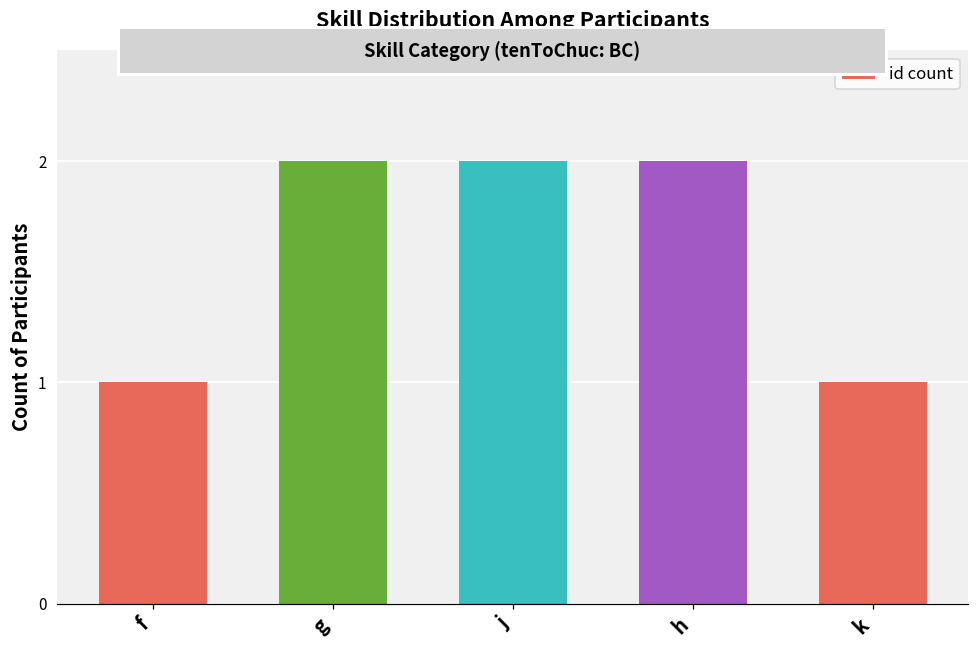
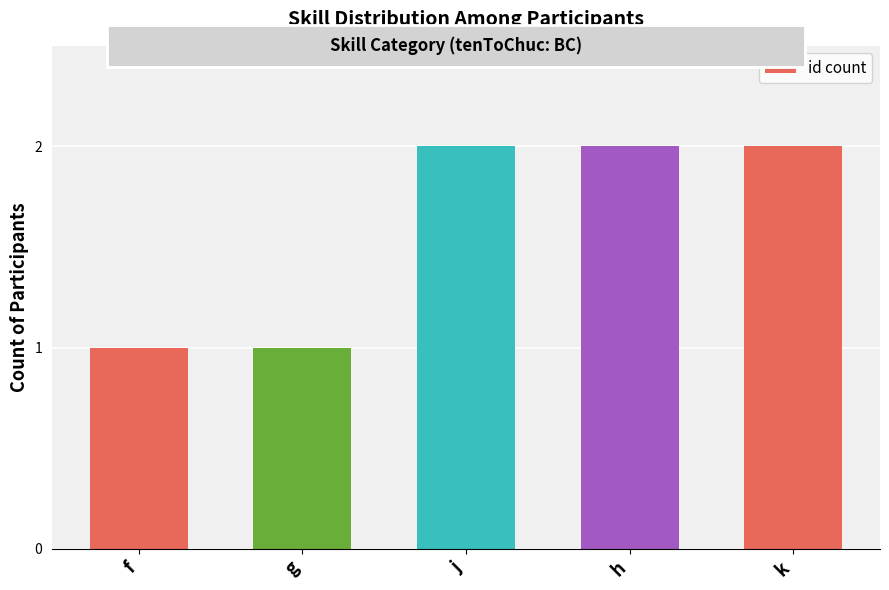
  {
    "f": 1,
-   "g": 2,
+   "g": 1,
    "j": 2,
    "h": 2,
-   "k": 1
+   "k": 2
  }
